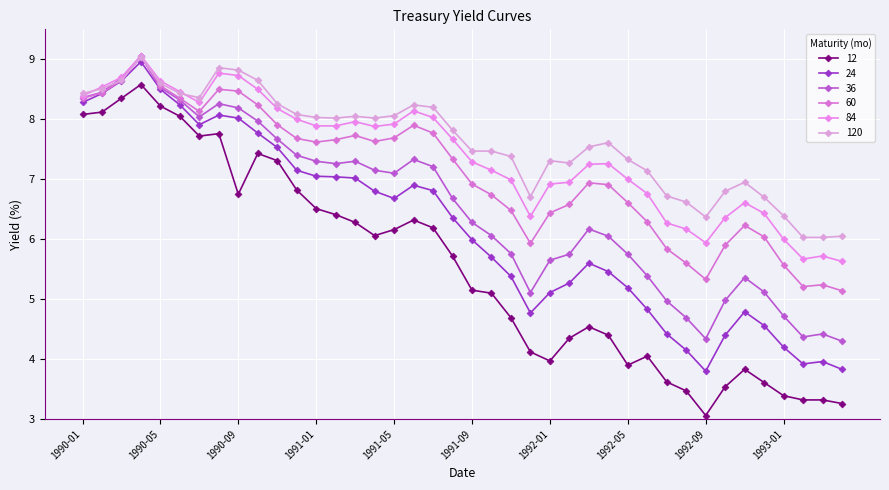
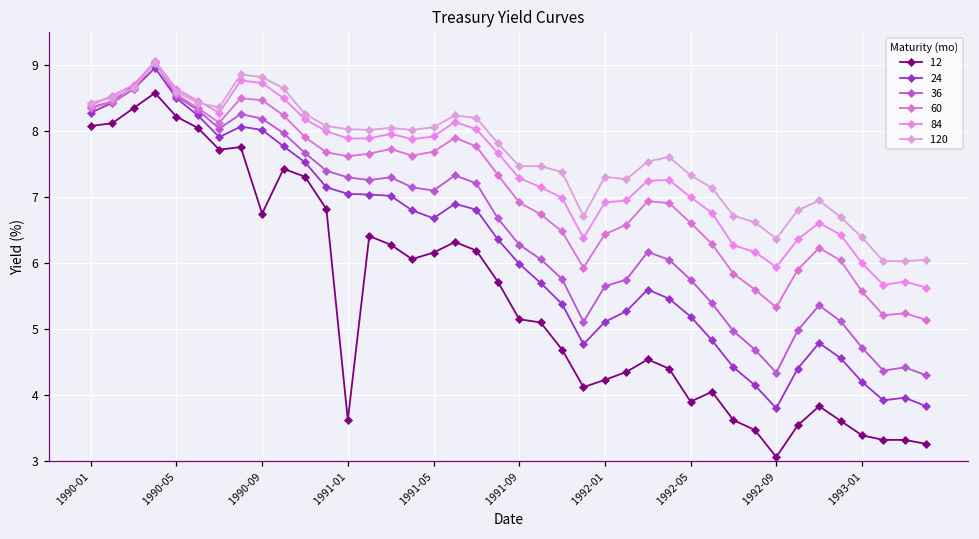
  {
    "12": {
      "1990-01": 8.1,
      "1990-05": 8.2,
      "1990-09": 6.8,
-     "1991-01": 6.5,
+     "1991-01": 3.6,
      "1991-05": 6.2,
      "1991-09": 5.2,
-     "1992-01": 4.0,
+     "1992-01": 4.2,
      "1992-05": 3.9,
      "1992-09": 3.1,
      "1993-01": 3.4
    }
  }
